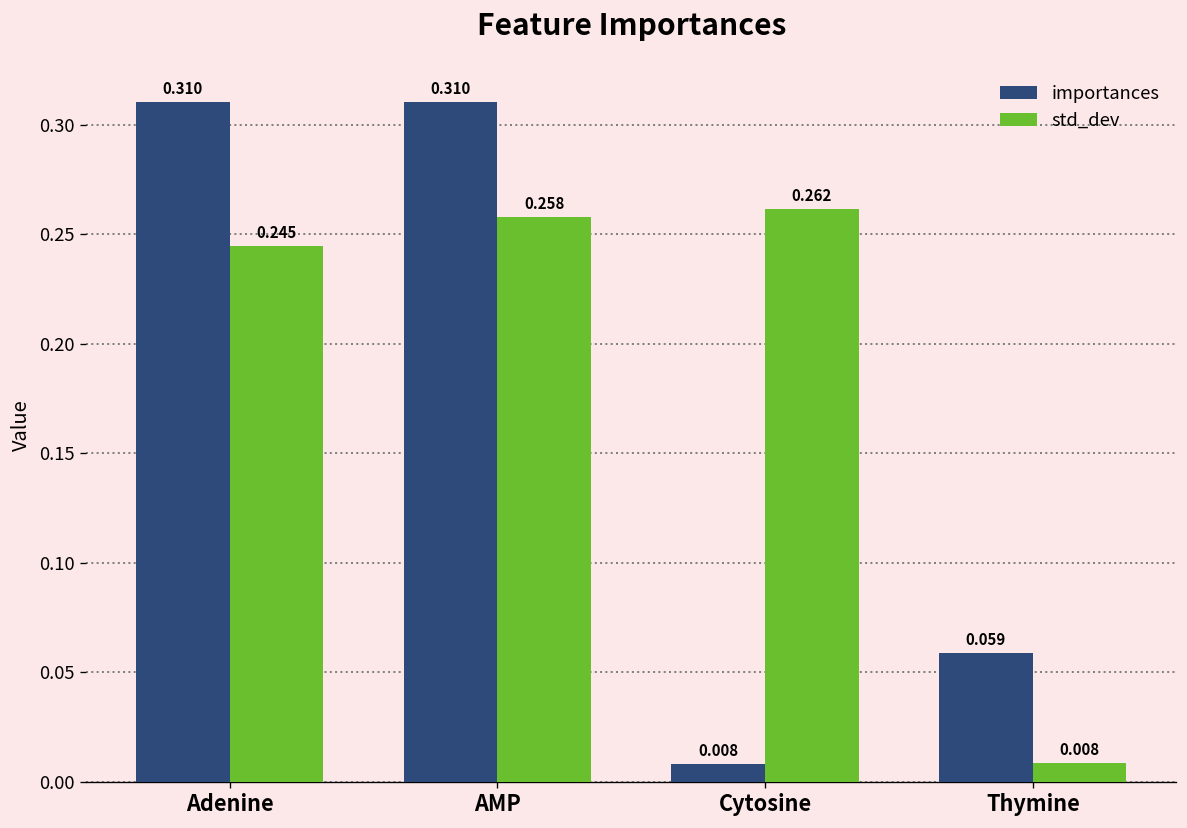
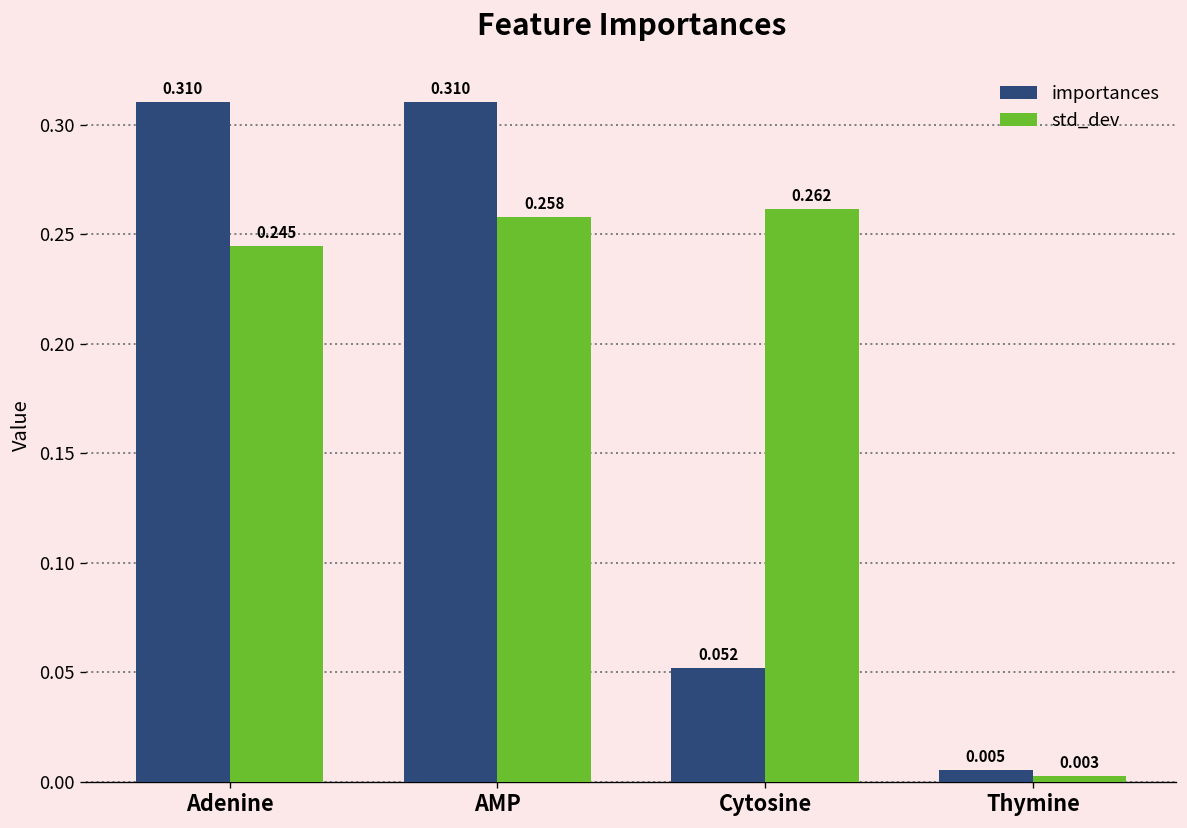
  {
    "importances": {
      "Adenine": 0.310,
      "AMP": 0.310,
-     "Cytosine": 0.008,
-     "Thymine": 0.059
+     "Cytosine": 0.052,
+     "Thymine": 0.005
    },
    "std_dev": {
      "Adenine": 0.245,
      "AMP": 0.258,
      "Cytosine": 0.262,
-     "Thymine": 0.008
+     "Thymine": 0.003
    }
  }
